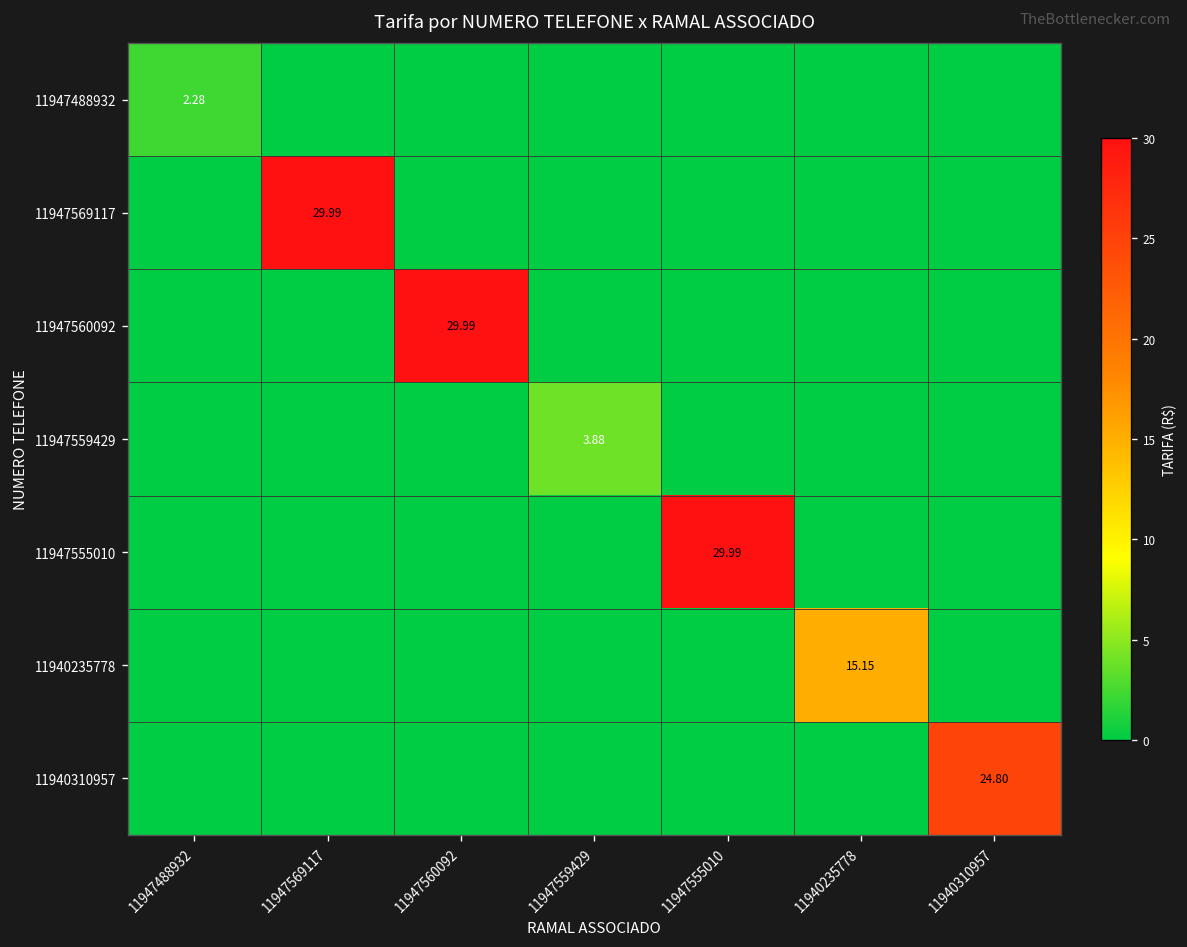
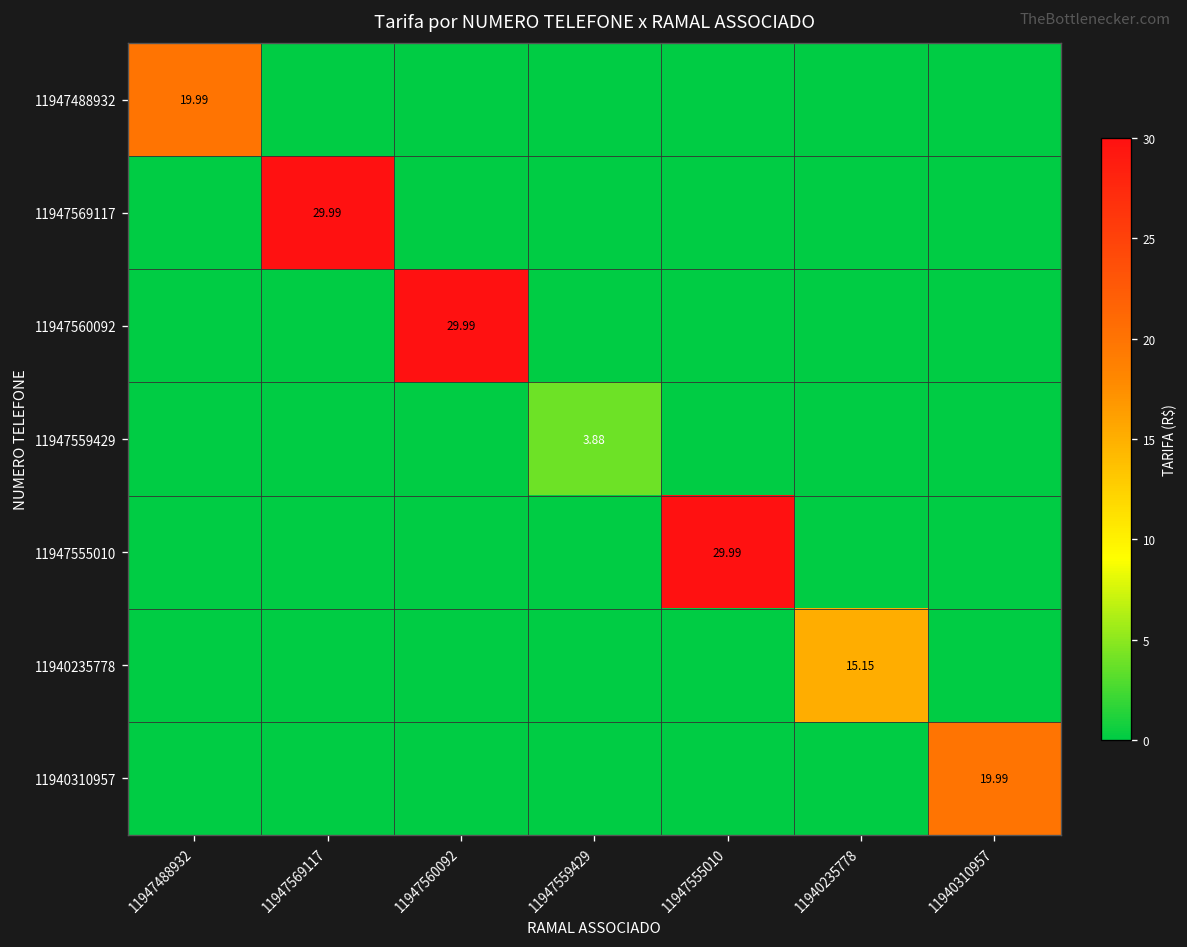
  {
    "11947488932": {
-     "11947488932": 2.28
+     "11947488932": 19.99
    },
    "11947569117": {
      "11947569117": 29.99
    },
    "11947560092": {
      "11947560092": 29.99
    },
    "11947559429": {
      "11947559429": 3.88
    },
    "11947555010": {
      "11947555010": 29.99
    },
    "11940235778": {
      "11940235778": 15.15
    },
    "11940310957": {
-     "11940310957": 24.80
+     "11940310957": 19.99
    }
  }
